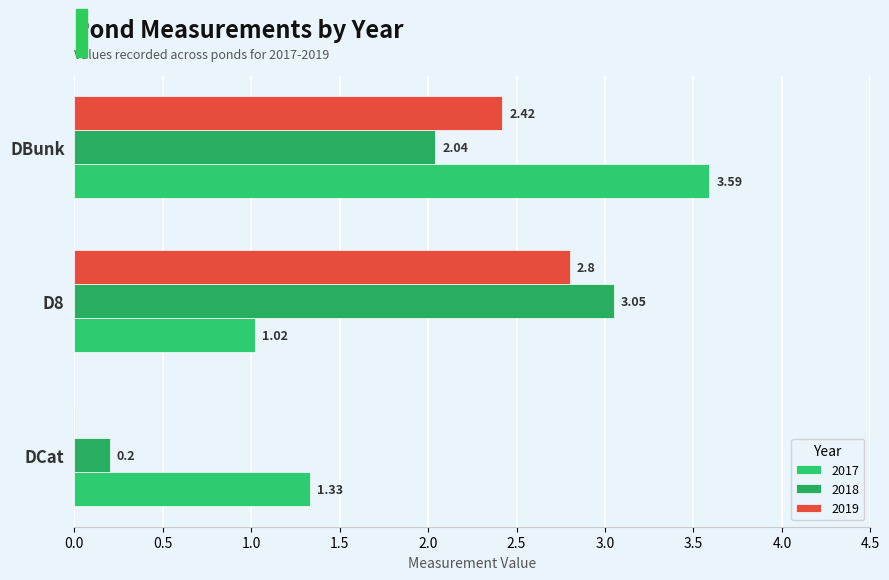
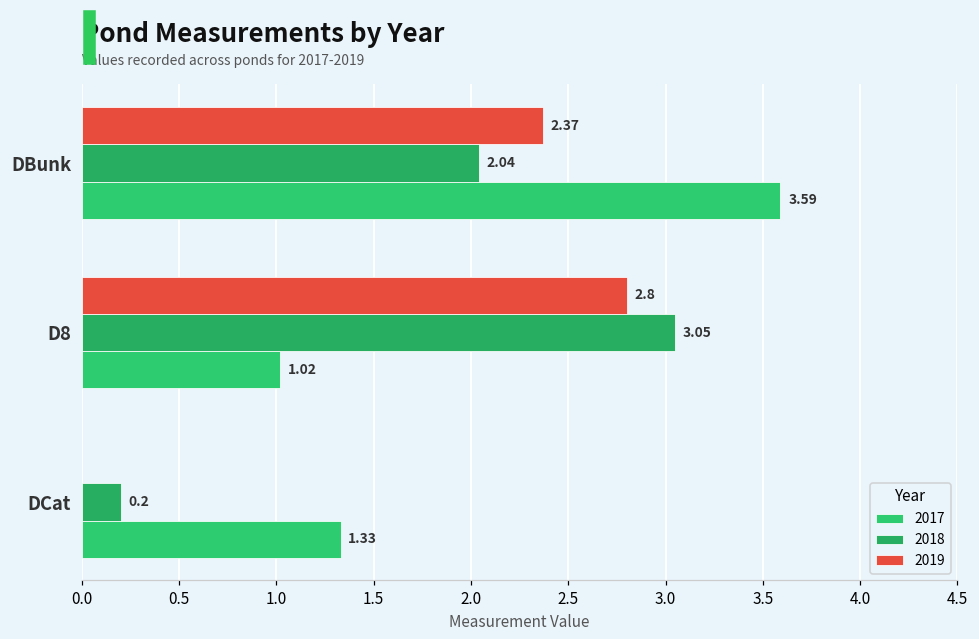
  {
    "2019": {
-     "DBunk": 2.42,
+     "DBunk": 2.37,
      "D8": 2.8
    }
  }
